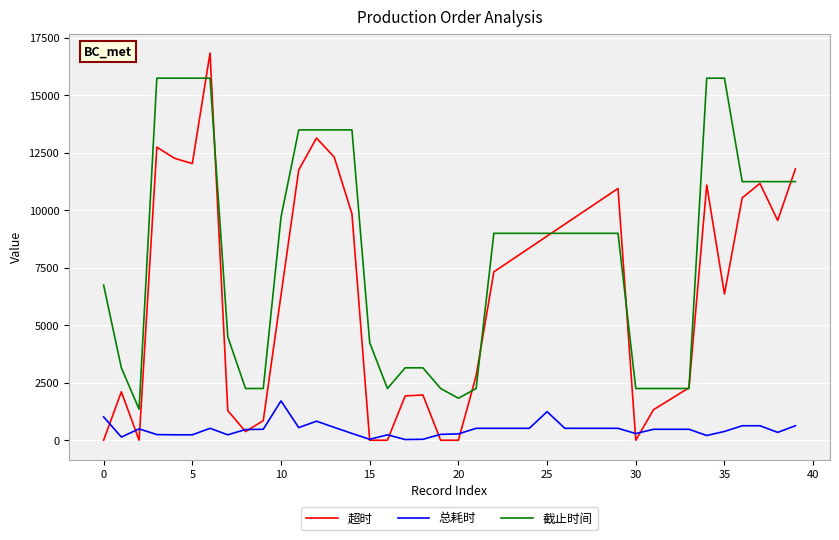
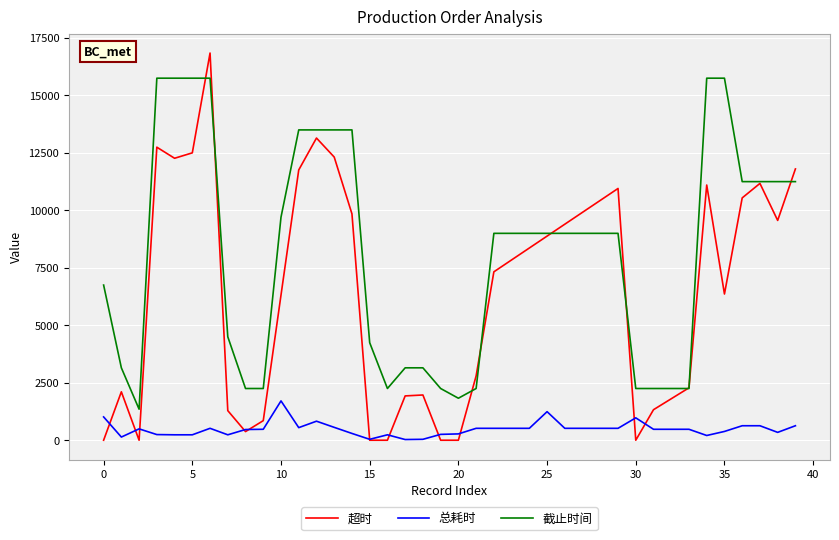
  {
    "超时": {
      "0": 0,
-     "5": 12000,
+     "5": 12500,
      "10": 6300,
      "20": 0,
      "25": 8900,
      "30": 0,
      "35": 6400
    },
    "总耗时": {
      "0": 1000,
      "5": 200,
      "10": 1700,
      "20": 300,
      "25": 1200,
-     "30": 300,
+     "30": 1000,
      "35": 400
    },
    "截止时间": {
      "0": 6800,
      "5": 15800,
      "10": 9700,
      "15": 4200,
      "20": 1800,
      "25": 9000,
      "30": 2300,
      "35": 15800
    }
  }
